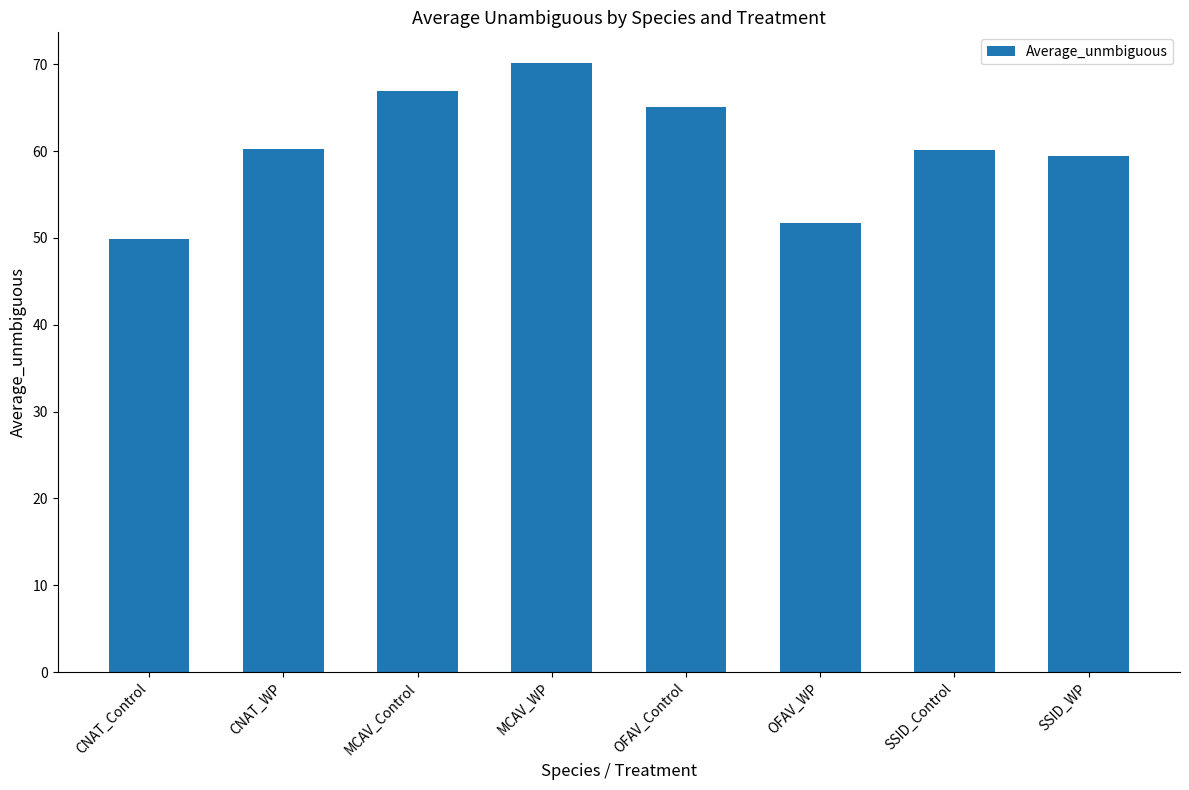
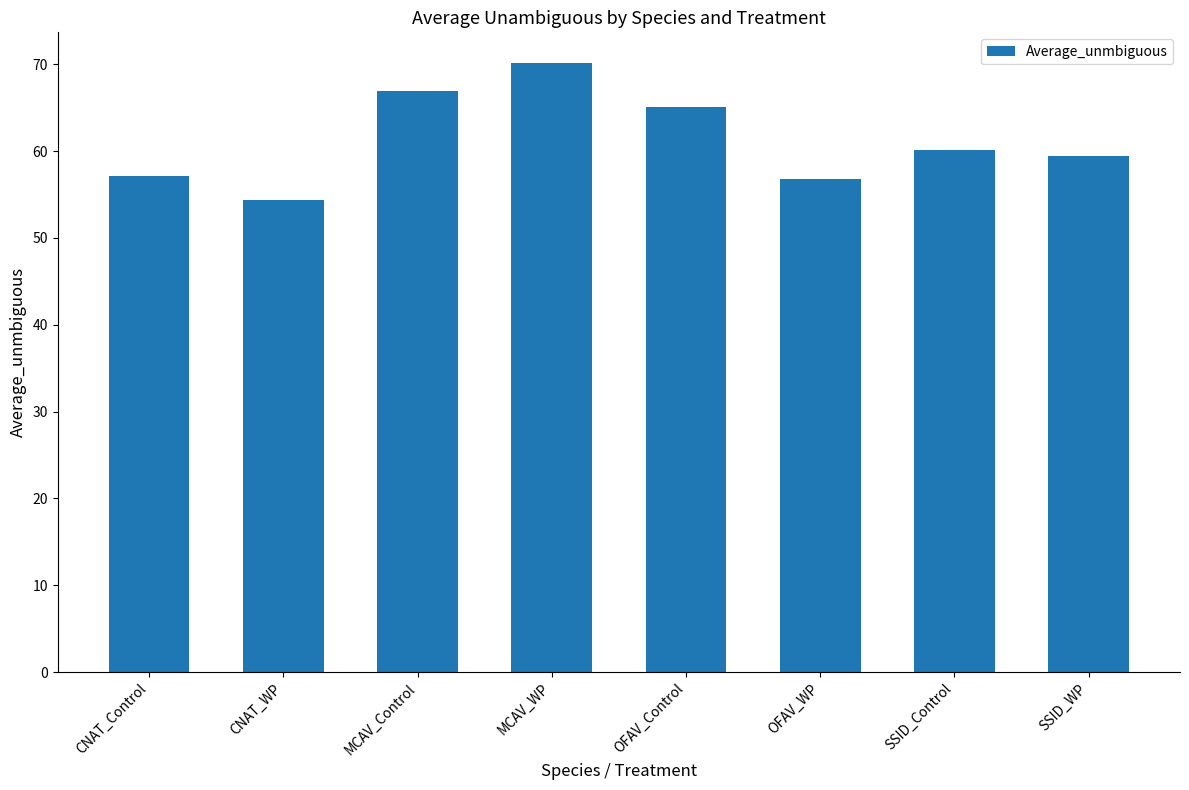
  {
-   "CNAT_Control": 50,
-   "CNAT_WP": 60,
+   "CNAT_Control": 57,
+   "CNAT_WP": 54,
    "MCAV_Control": 67,
    "MCAV_WP": 70,
    "OFAV_Control": 65,
-   "OFAV_WP": 52,
+   "OFAV_WP": 57,
    "SSID_Control": 60,
    "SSID_WP": 59
  }
